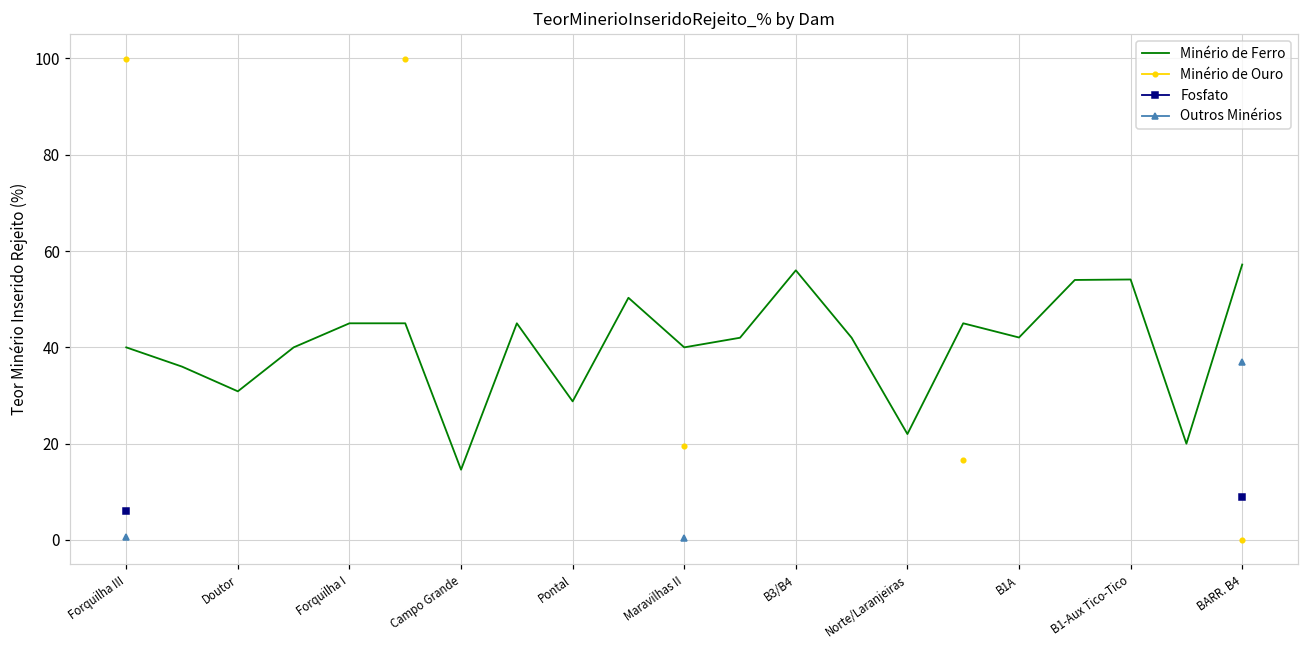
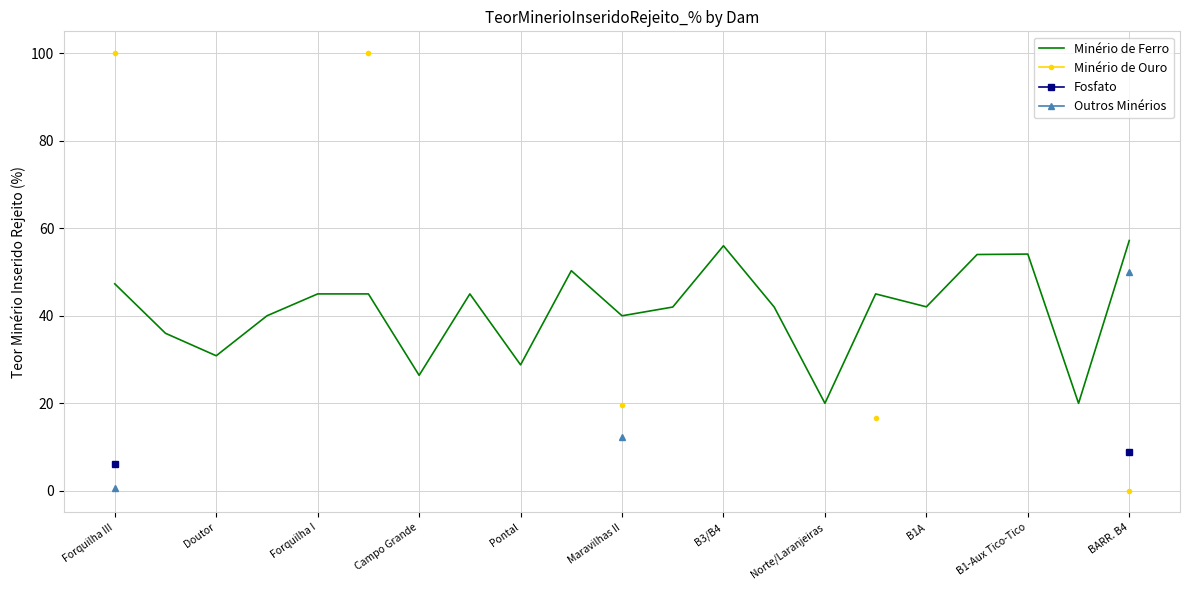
  {
    "Minério de Ferro": {
-     "Forquilha III": 40,
+     "Forquilha III": 47,
      "Doutor": 31,
      "Forquilha I": 45,
-     "Campo Grande": 15,
+     "Campo Grande": 26,
      "Pontal": 29,
      "Maravilhas II": 40,
      "B3/B4": 56,
-     "Norte/Laranjeiras": 22,
+     "Norte/Laranjeiras": 20,
      "B1A": 42,
      "B1-Aux Tico-Tico": 54,
      "BARR. B4": 57
    },
    "Minério de Ouro": {
      "Forquilha III": 100,
      "Maravilhas II": 20,
      "BARR. B4": 0
    },
    "Fosfato": {
      "Forquilha III": 6,
      "BARR. B4": 9
    },
    "Outros Minérios": {
      "Forquilha III": 1,
-     "Maravilhas II": 0,
-     "BARR. B4": 37
+     "Maravilhas II": 12,
+     "BARR. B4": 50
    }
  }
